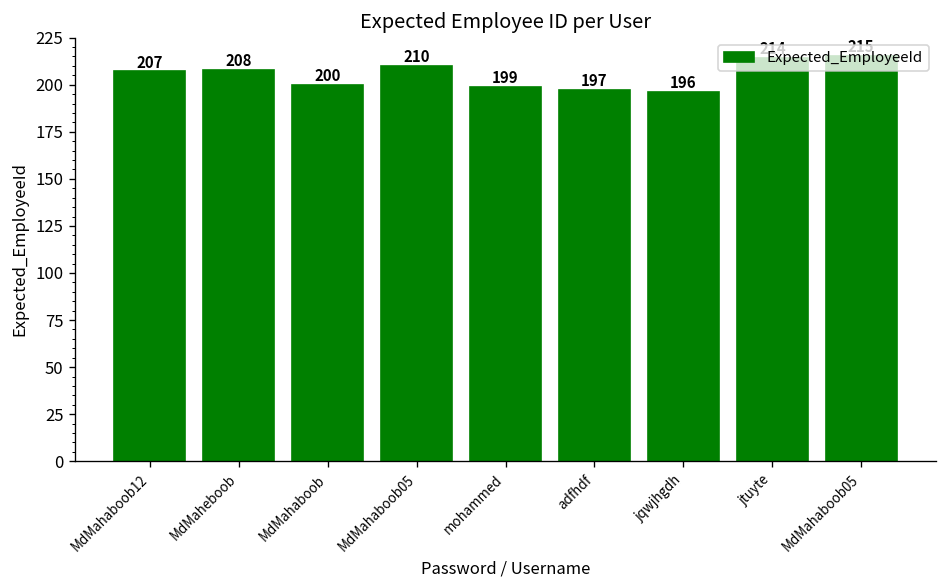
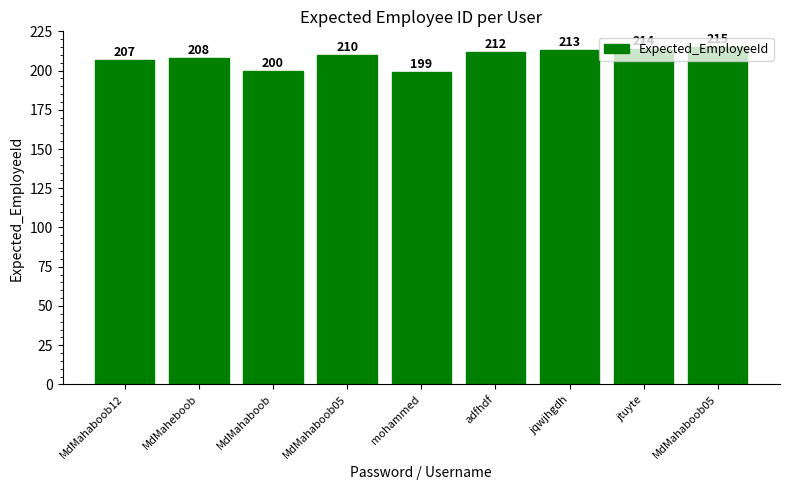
  {
    "MdMahaboob12": 207,
    "MdMaheboob": 208,
    "MdMahaboob": 200,
    "mohammed": 199,
-   "adfhdf": 197,
-   "jqwjhgdh": 196
+   "adfhdf": 212,
+   "jqwjhgdh": 213
  }
